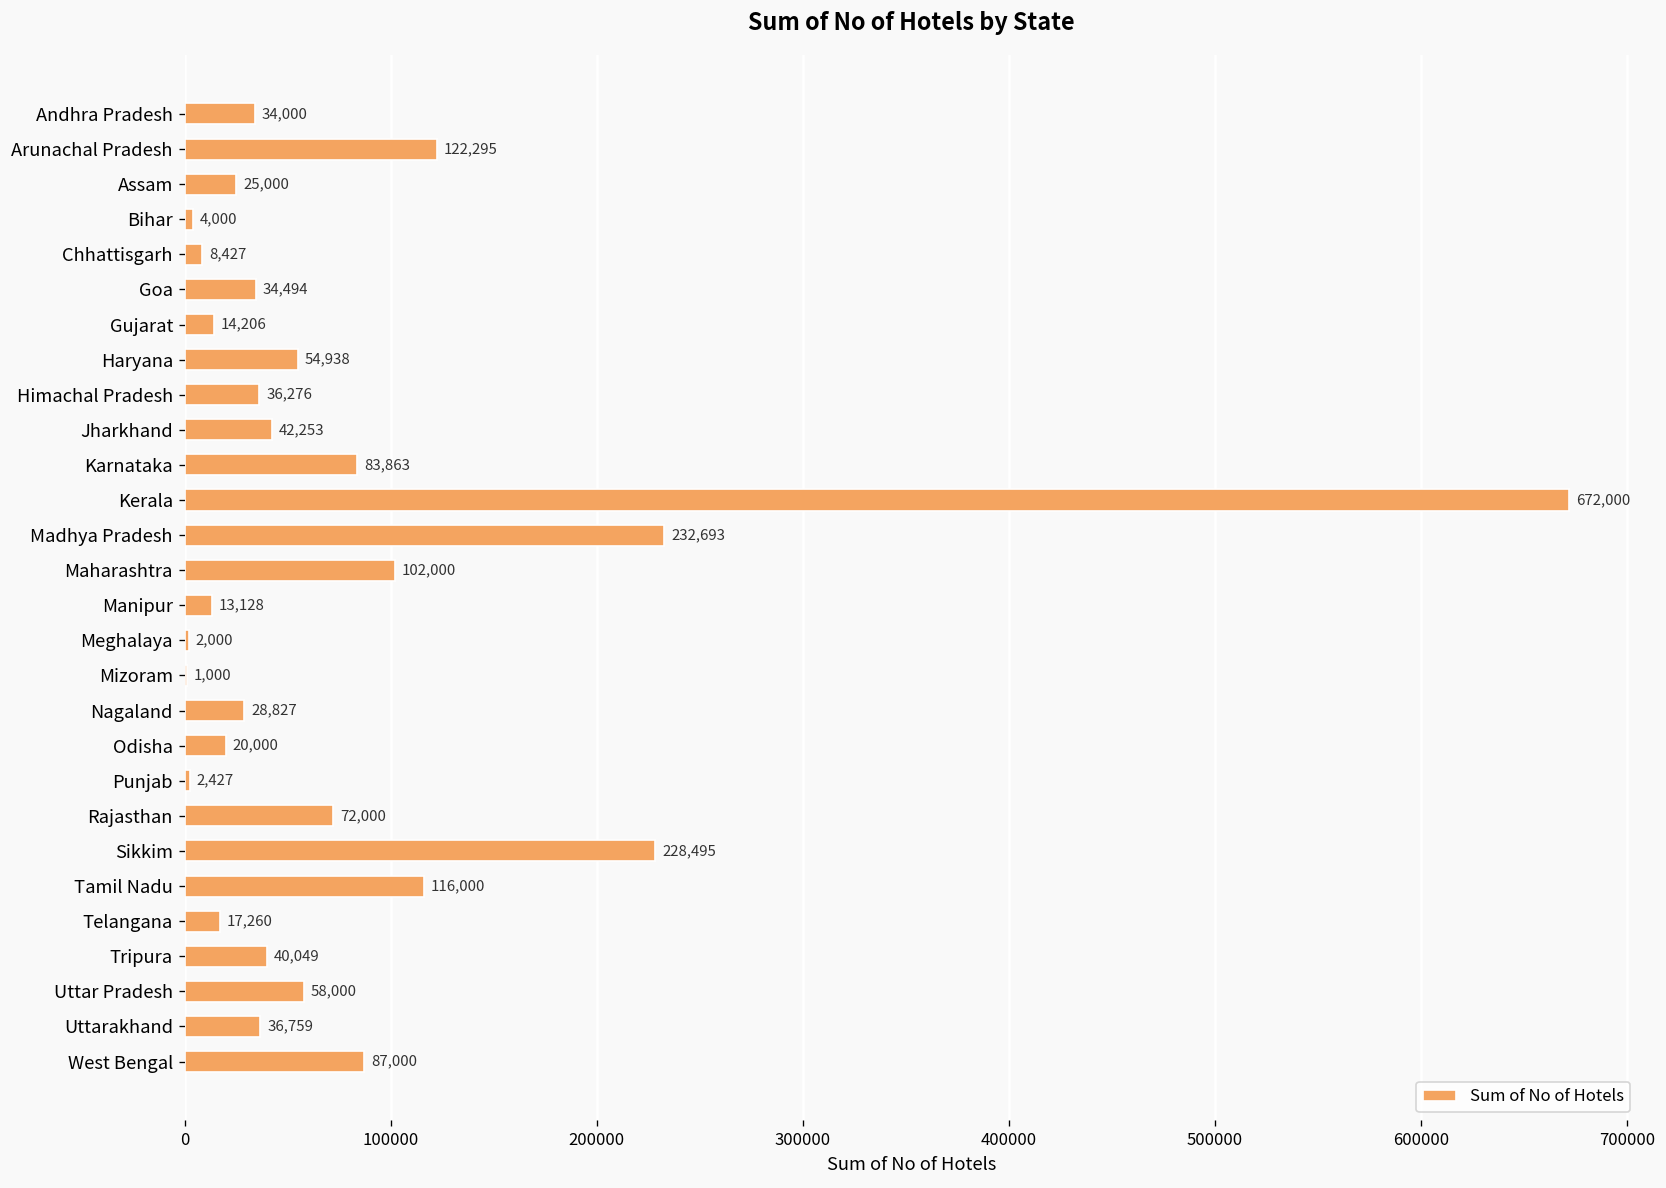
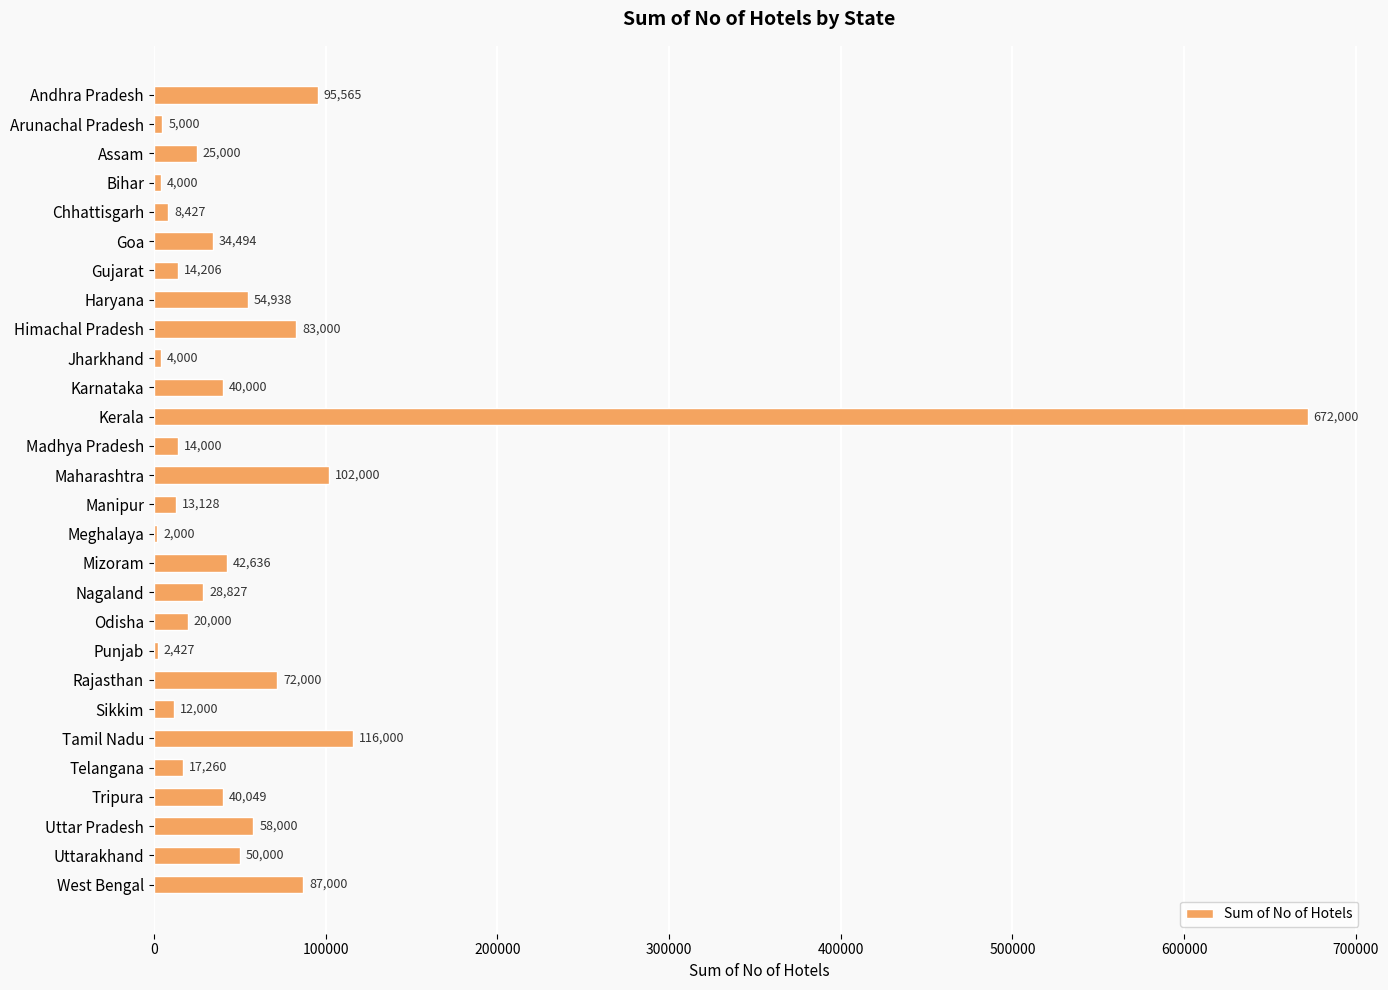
  {
-   "Andhra Pradesh": "34,000",
-   "Arunachal Pradesh": "122,295",
+   "Andhra Pradesh": "95,565",
+   "Arunachal Pradesh": "5,000",
    "Assam": "25,000",
    "Bihar": "4,000",
    "Chhattisgarh": "8,427",
    "Goa": "34,494",
    "Gujarat": "14,206",
    "Haryana": "54,938",
-   "Himachal Pradesh": "36,276",
-   "Jharkhand": "42,253",
-   "Karnataka": "83,863",
+   "Himachal Pradesh": "83,000",
+   "Jharkhand": "4,000",
+   "Karnataka": "40,000",
    "Kerala": "672,000",
-   "Madhya Pradesh": "232,693",
+   "Madhya Pradesh": "14,000",
    "Maharashtra": "102,000",
    "Manipur": "13,128",
    "Meghalaya": "2,000",
-   "Mizoram": "1,000",
+   "Mizoram": "42,636",
    "Nagaland": "28,827",
    "Odisha": "20,000",
    "Punjab": "2,427",
    "Rajasthan": "72,000",
-   "Sikkim": "228,495",
+   "Sikkim": "12,000",
    "Tamil Nadu": "116,000",
    "Telangana": "17,260",
    "Tripura": "40,049",
    "Uttar Pradesh": "58,000",
-   "Uttarakhand": "36,759",
+   "Uttarakhand": "50,000",
    "West Bengal": "87,000"
  }
